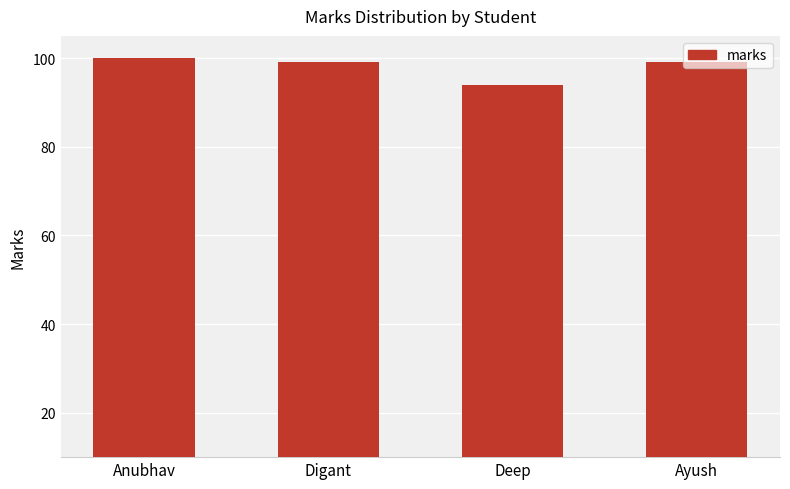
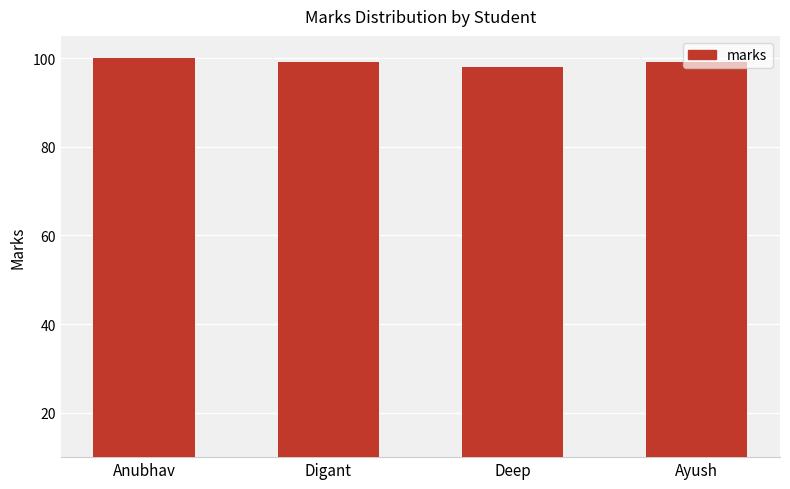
  {
    "Anubhav": 100,
    "Digant": 99,
-   "Deep": 94
+   "Deep": 98
  }
